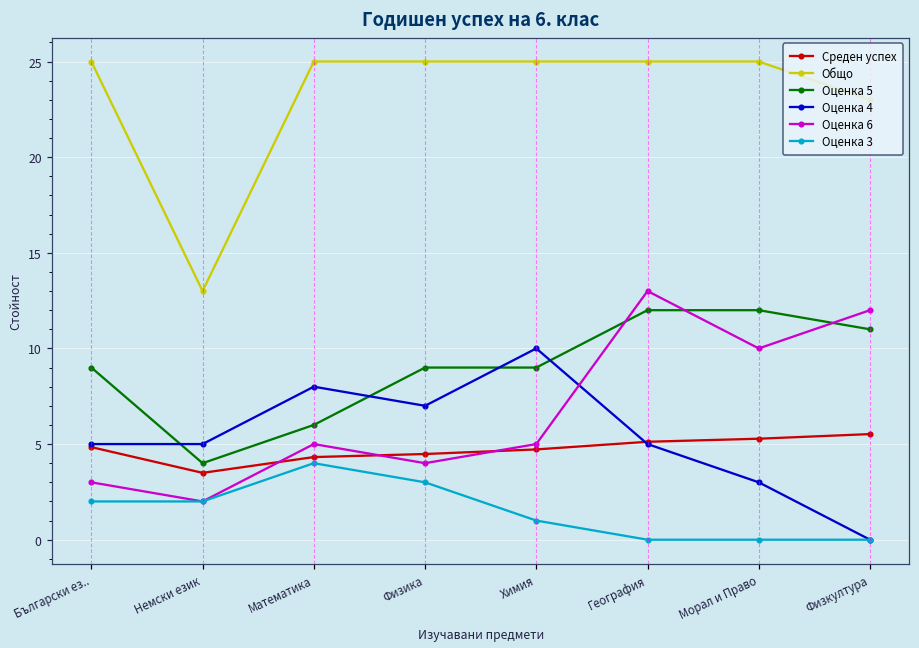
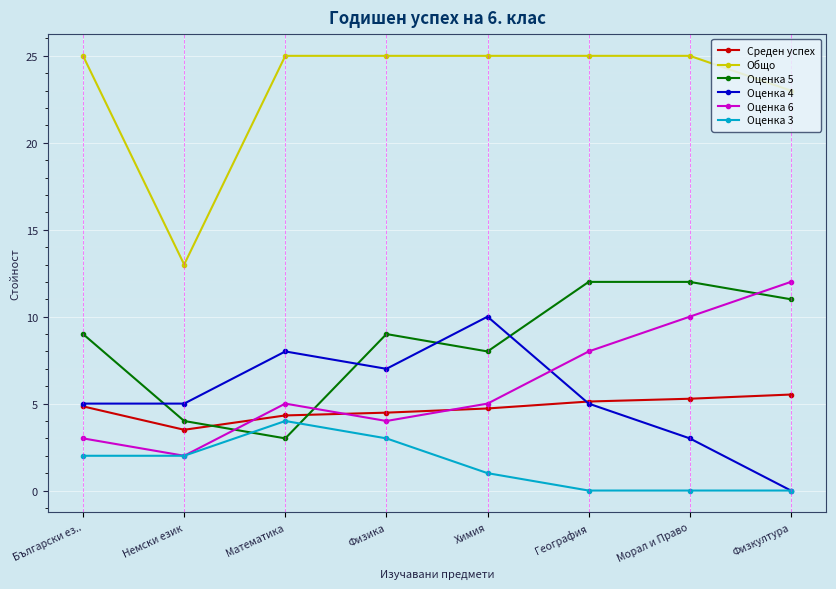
  {
    "Среден успех": {
      "Български ез..": 4.8,
      "Немски език": 3.5,
      "Математика": 4.3,
      "Физика": 4.5,
      "Химия": 4.7,
      "Морал и Право": 5.3,
      "Физкултура": 5.5
    },
    "Общо": {
      "Български ез..": 25,
      "Немски език": 13,
      "Математика": 25,
      "Физика": 25,
      "Химия": 25,
      "География": 25,
      "Морал и Право": 25
    },
    "Оценка 5": {
      "Български ез..": 9,
      "Немски език": 4,
-     "Математика": 6,
+     "Математика": 3,
      "Физика": 9,
-     "Химия": 9,
+     "Химия": 8,
      "География": 12,
      "Морал и Право": 12,
      "Физкултура": 11
    },
    "Оценка 4": {
      "Български ез..": 5,
      "Немски език": 5,
      "Математика": 8,
      "Физика": 7,
      "Химия": 10,
      "Морал и Право": 3
    },
    "Оценка 6": {
      "Български ез..": 3,
      "Математика": 5,
      "Физика": 4,
      "Химия": 5,
-     "География": 13,
+     "География": 8,
      "Морал и Право": 10,
      "Физкултура": 12
    },
    "Оценка 3": {
      "Български ез..": 2,
      "Математика": 4,
      "Физика": 3,
      "Химия": 1,
      "География": 0,
      "Морал и Право": 0
    }
  }
